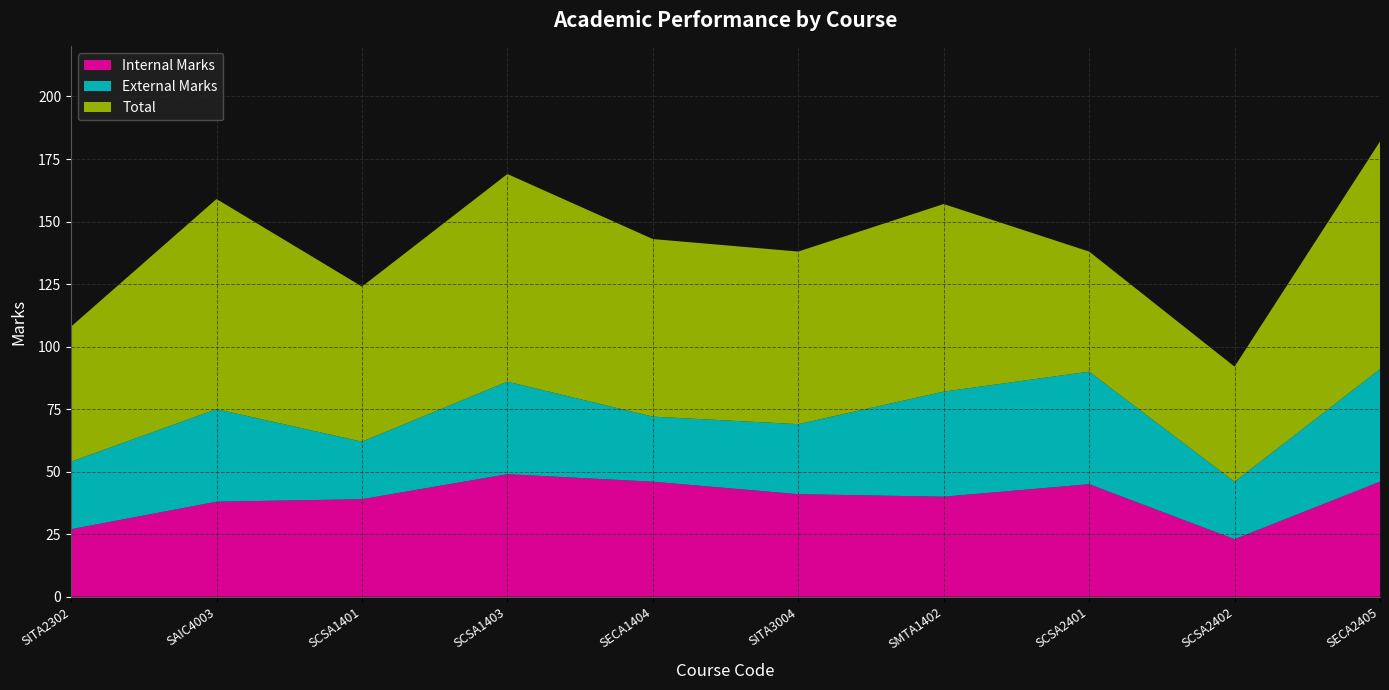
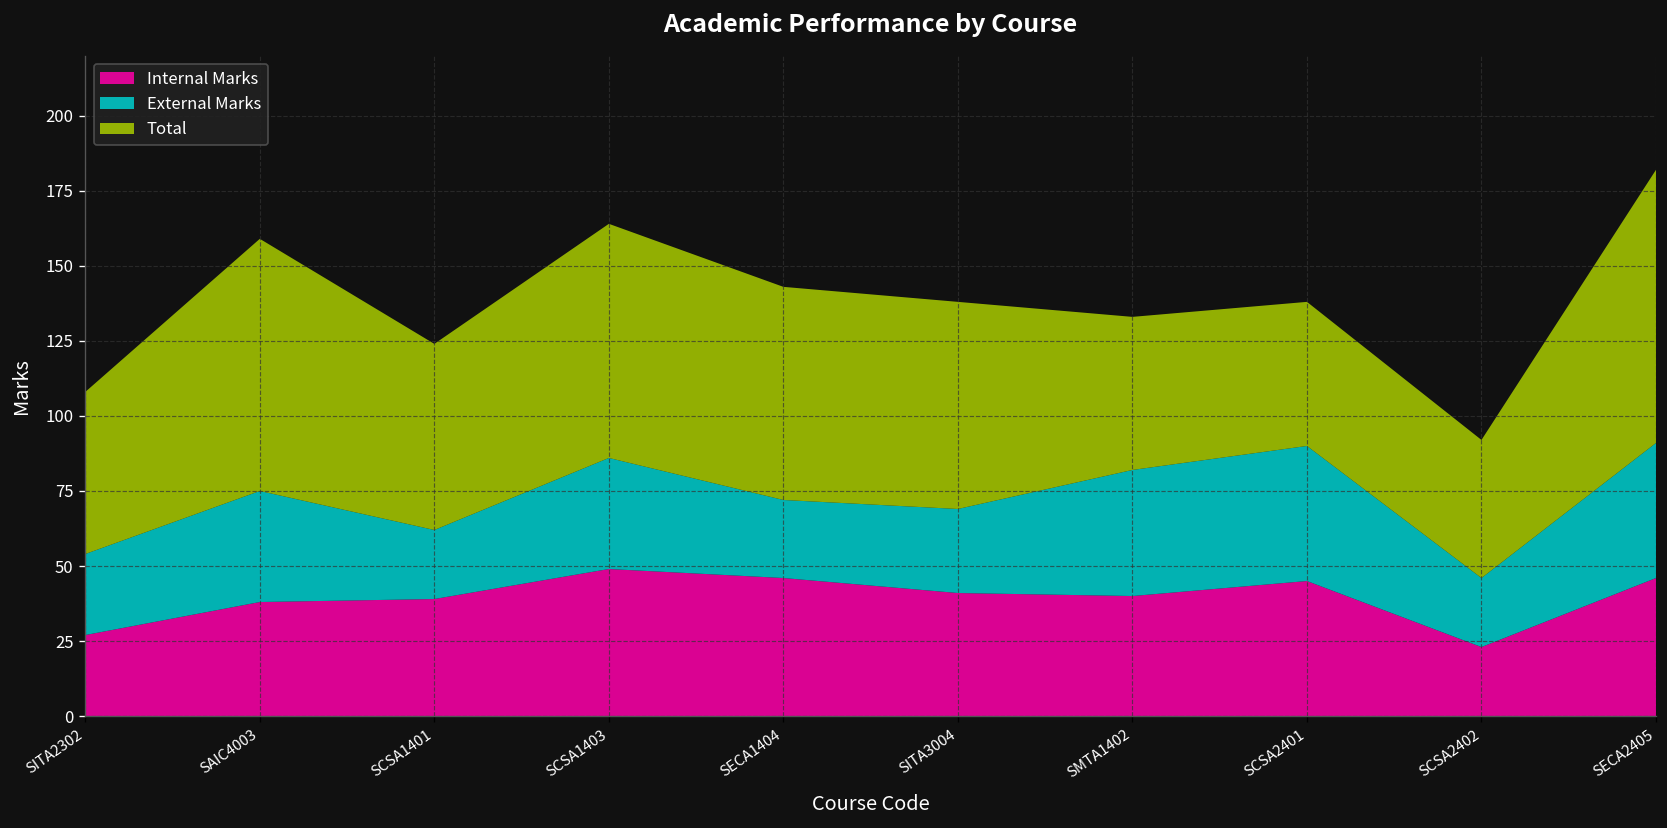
  {
    "Internal Marks": {
      "SITA2302": 27,
      "SAIC4003": 38,
      "SCSA1401": 39,
      "SCSA1403": 49,
      "SECA1404": 46,
      "SITA3004": 41,
      "SMTA1402": 40,
      "SCSA2401": 45,
      "SCSA2402": 23,
      "SECA2405": 46
    },
    "External Marks": {
      "SITA2302": 27,
      "SAIC4003": 37,
      "SCSA1401": 23,
      "SCSA1403": 37,
      "SECA1404": 26,
      "SITA3004": 28,
      "SMTA1402": 42,
      "SCSA2401": 45,
      "SCSA2402": 23,
      "SECA2405": 45
    },
    "Total": {
      "SITA2302": 54,
      "SAIC4003": 84,
      "SCSA1401": 62,
-     "SCSA1403": 83,
+     "SCSA1403": 78,
      "SECA1404": 71,
      "SITA3004": 69,
-     "SMTA1402": 75,
+     "SMTA1402": 51,
      "SCSA2401": 48,
      "SCSA2402": 46,
      "SECA2405": 91
    }
  }
